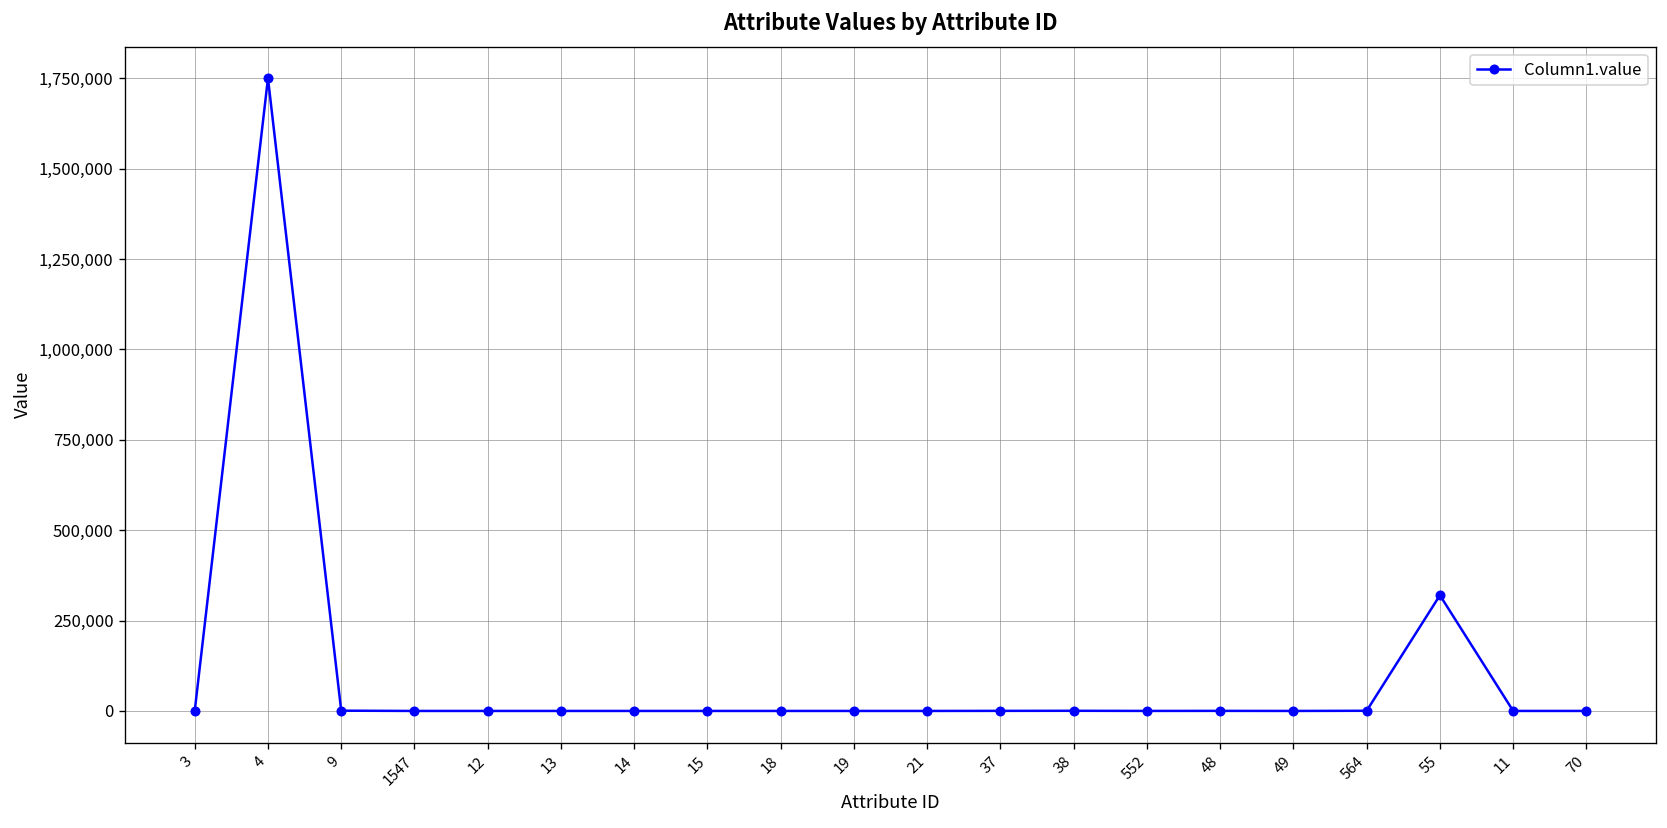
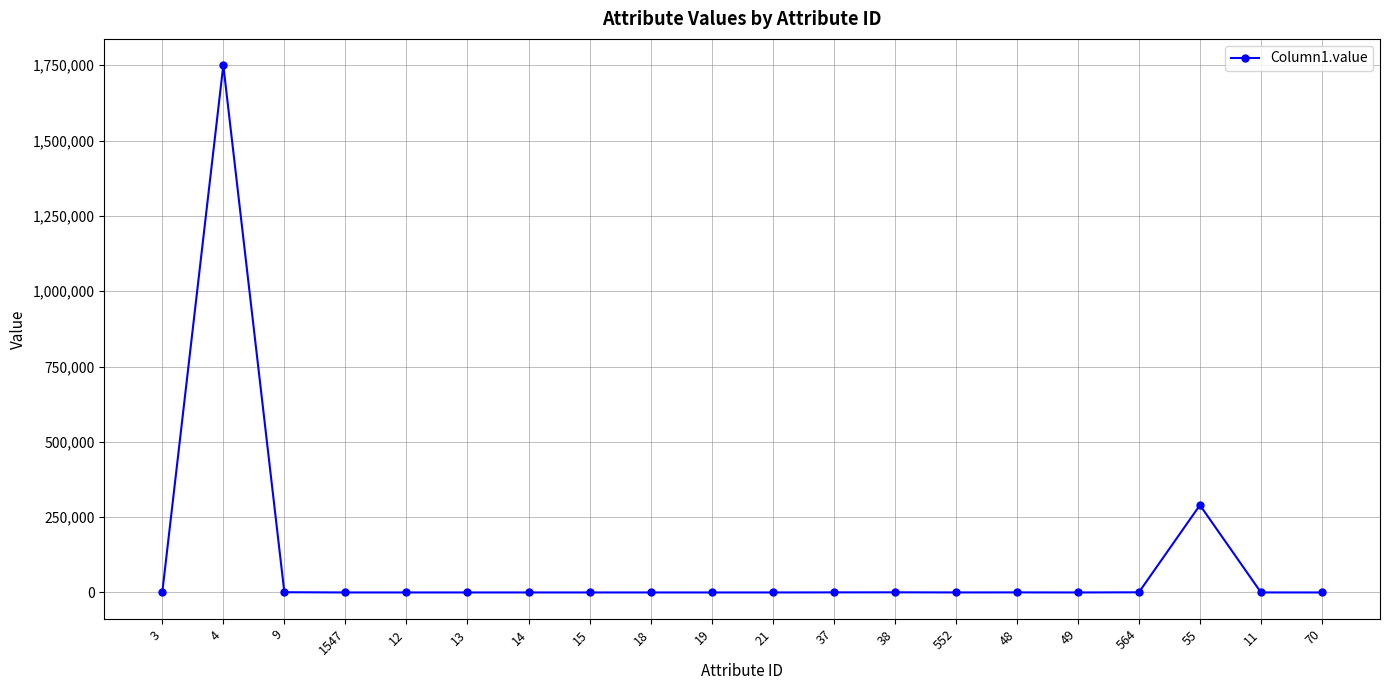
  {
    "3": "0",
    "4": "1,750,000",
    "9": "0",
    "1547": "0",
    "12": "0",
    "13": "0",
    "14": "0",
    "15": "0",
    "18": "0",
    "19": "0",
    "21": "0",
    "37": "0",
    "38": "0",
    "552": "0",
    "48": "0",
    "49": "0",
    "564": "0",
-   "55": "320,000",
+   "55": "290,000",
    "11": "0",
    "70": "0"
  }
